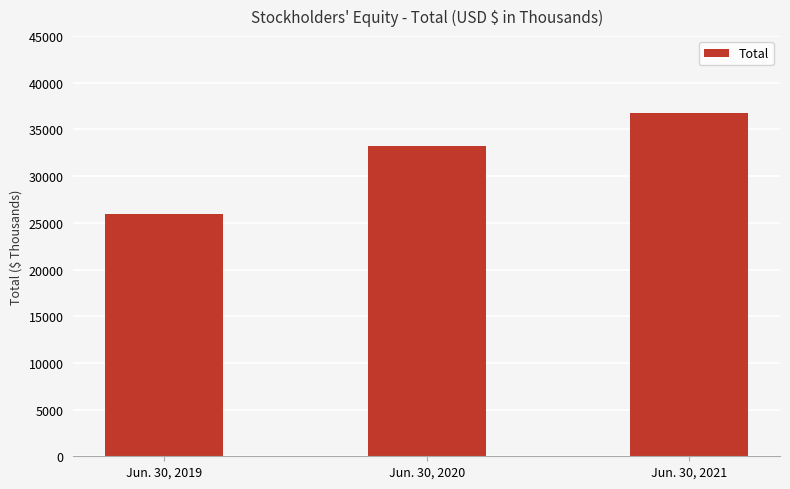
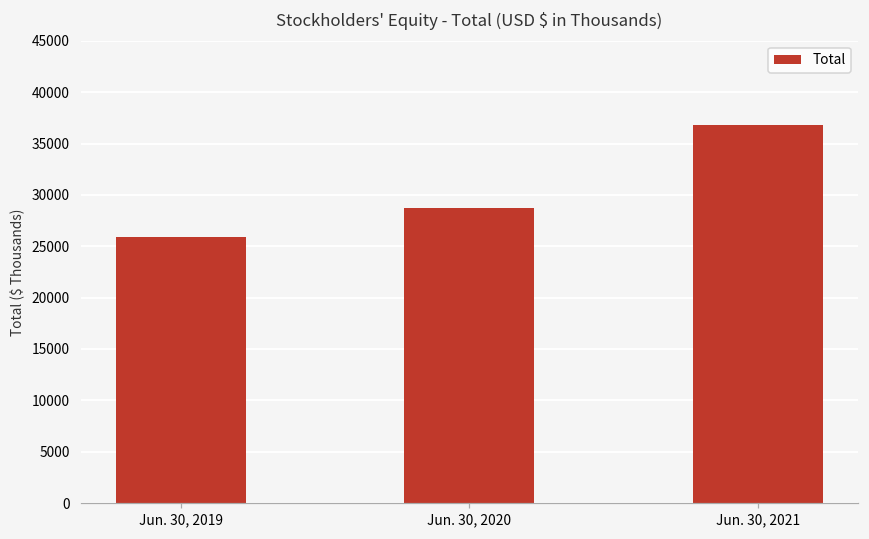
  {
    "Jun. 30, 2019": 26000,
-   "Jun. 30, 2020": 33000,
+   "Jun. 30, 2020": 29000,
    "Jun. 30, 2021": 37000
  }
